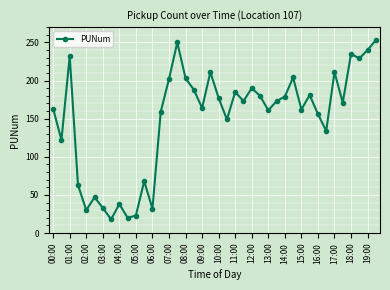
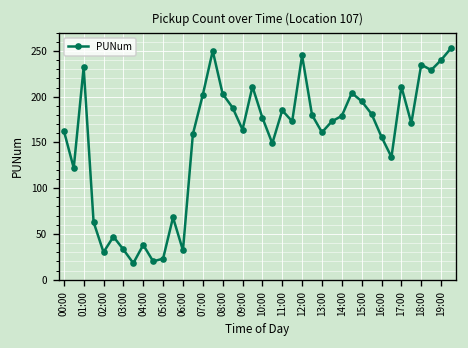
  {
    "00:00": 160,
    "01:00": 230,
    "02:00": 30,
    "03:00": 30,
    "04:00": 40,
    "05:00": 20,
    "06:00": 30,
    "07:00": 200,
    "08:00": 200,
    "09:00": 160,
    "10:00": 180,
    "11:00": 190,
-   "12:00": 190,
+   "12:00": 250,
    "13:00": 160,
    "14:00": 180,
-   "15:00": 160,
+   "15:00": 200,
    "16:00": 160,
    "17:00": 210,
    "18:00": 240,
    "19:00": 240
  }
